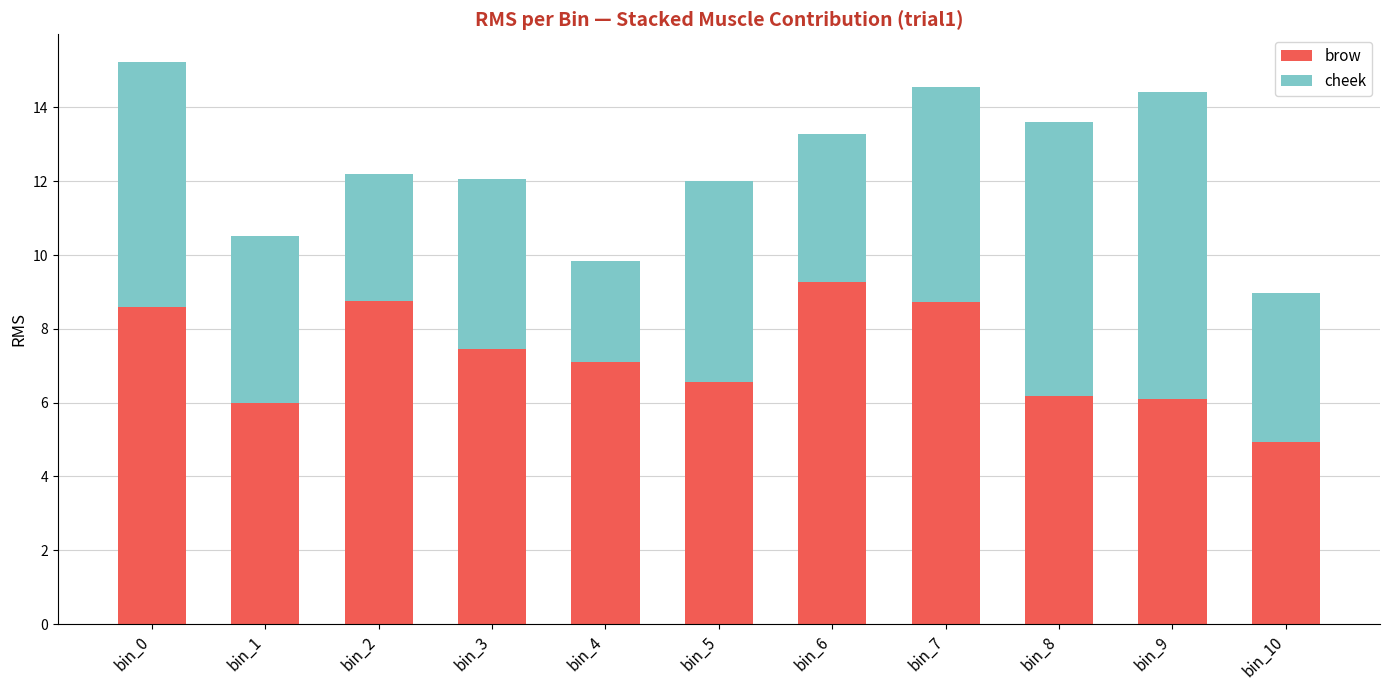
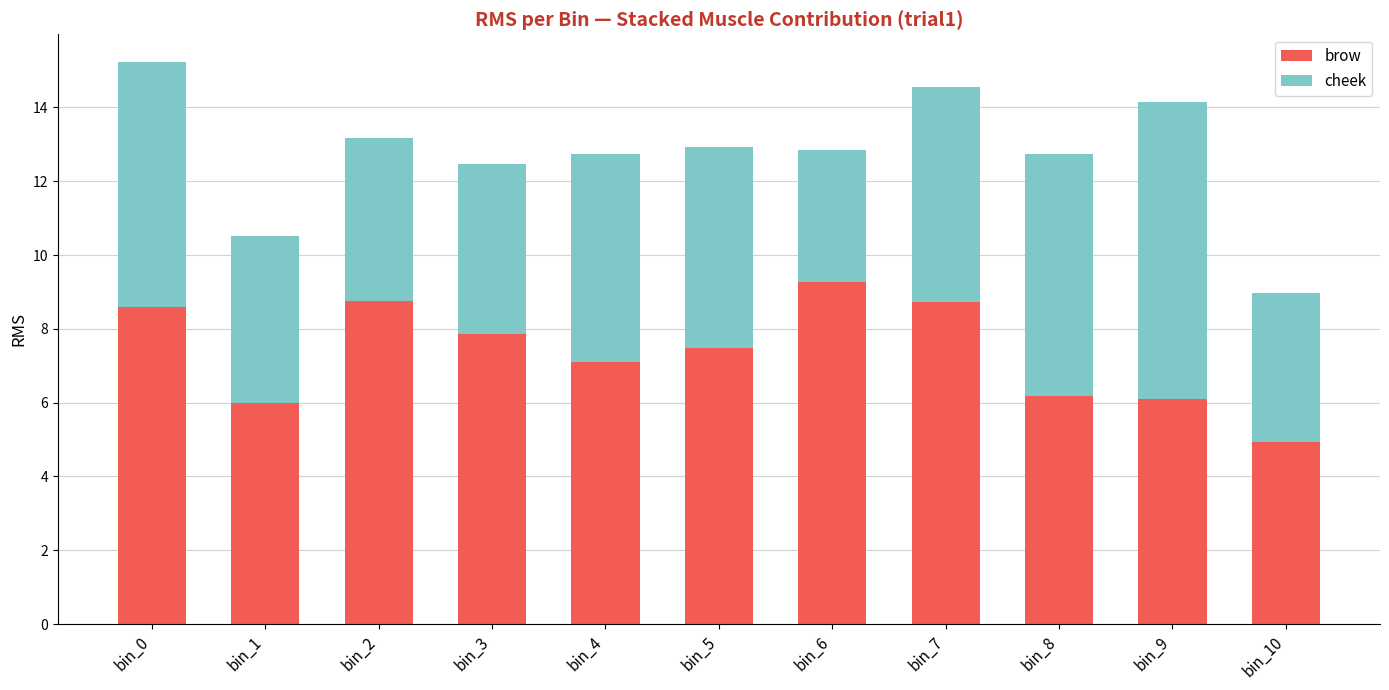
  {
    "brow": {
      "bin_0": 8.6,
      "bin_1": 6.0,
      "bin_2": 8.8,
-     "bin_3": 7.5,
+     "bin_3": 7.9,
      "bin_4": 7.1,
-     "bin_5": 6.6,
+     "bin_5": 7.5,
      "bin_6": 9.3,
      "bin_7": 8.7,
      "bin_8": 6.2,
      "bin_9": 6.1,
      "bin_10": 4.9
    },
    "cheek": {
      "bin_0": 6.6,
      "bin_1": 4.6,
-     "bin_2": 3.4,
+     "bin_2": 4.4,
      "bin_3": 4.6,
-     "bin_4": 2.7,
+     "bin_4": 5.6,
      "bin_5": 5.5,
-     "bin_6": 4.0,
+     "bin_6": 3.6,
      "bin_7": 5.8,
-     "bin_8": 7.4,
-     "bin_9": 8.3,
+     "bin_8": 6.6,
+     "bin_9": 8.1,
      "bin_10": 4.0
    }
  }
